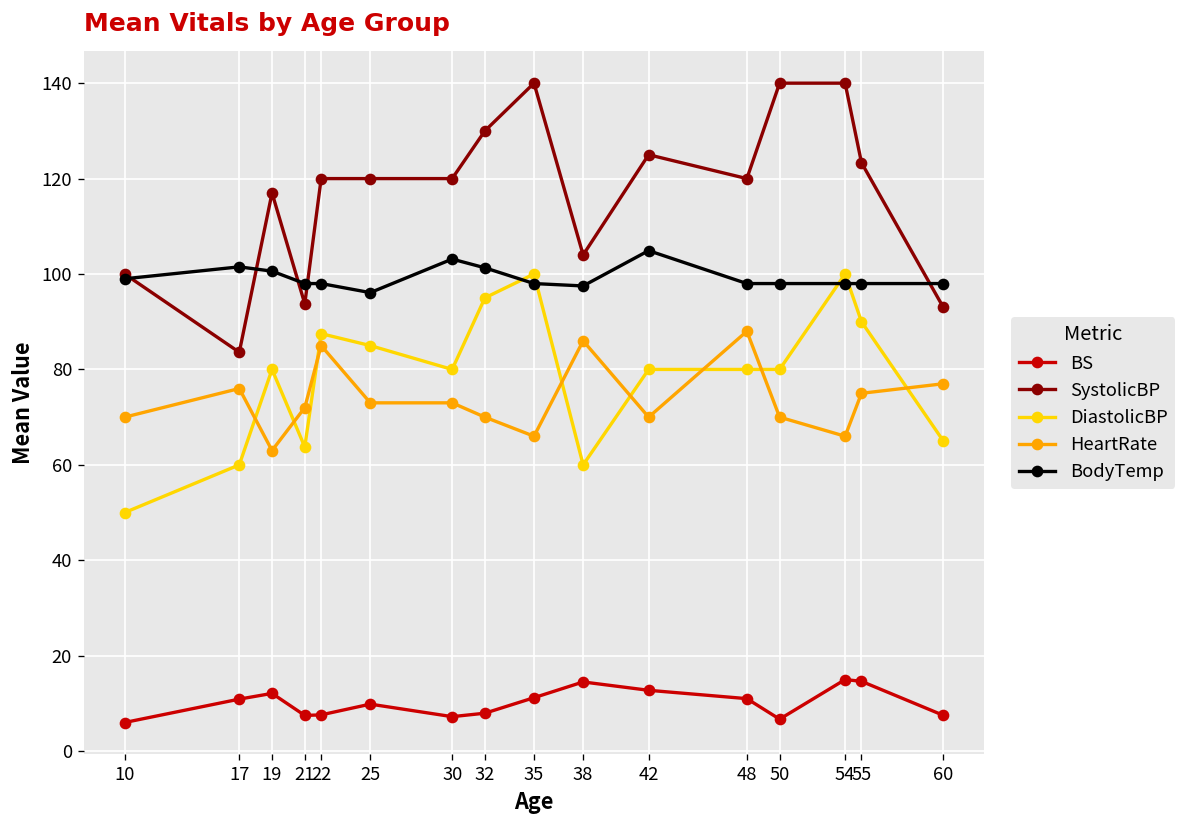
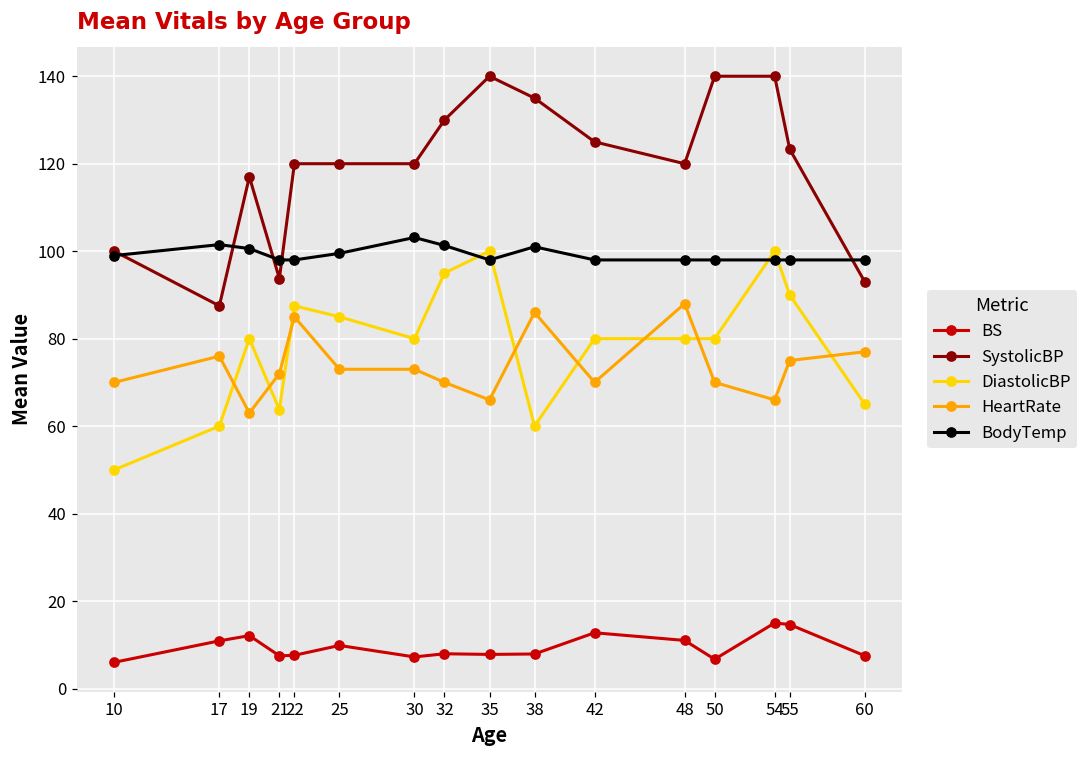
  {
    "BS": {
      "10": 6,
      "17": 11,
      "19": 12,
      "25": 10,
      "30": 7,
      "32": 8,
-     "35": 11,
-     "38": 15,
+     "35": 8,
+     "38": 8,
      "42": 13,
      "48": 11,
      "50": 7,
      "60": 8
    },
    "SystolicBP": {
      "10": 100,
-     "17": 84,
+     "17": 88,
      "19": 117,
      "25": 120,
      "30": 120,
      "32": 130,
      "35": 140,
-     "38": 104,
+     "38": 135,
      "42": 125,
      "48": 120,
      "50": 140,
      "60": 93
    },
    "BodyTemp": {
      "10": 99,
      "17": 102,
      "19": 101,
-     "25": 96,
+     "25": 100,
      "30": 103,
      "32": 101,
      "35": 98,
-     "38": 98,
-     "42": 105,
+     "38": 101,
+     "42": 98,
      "48": 98,
      "50": 98,
      "60": 98
    }
  }
